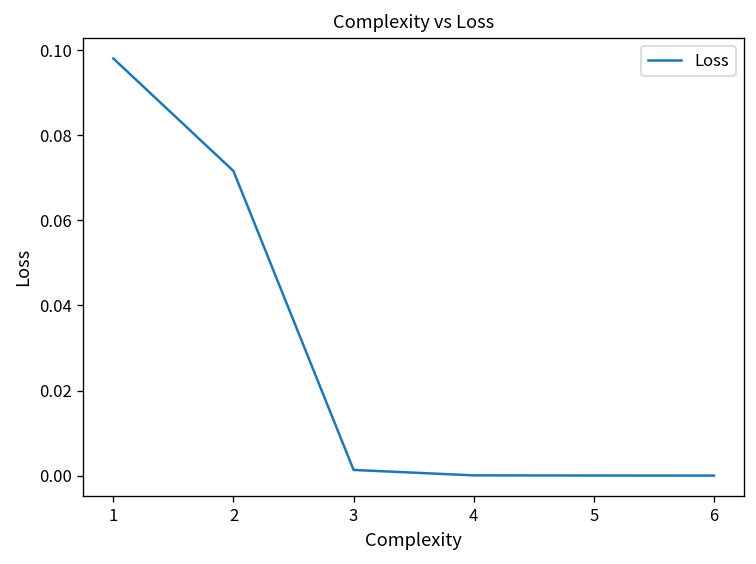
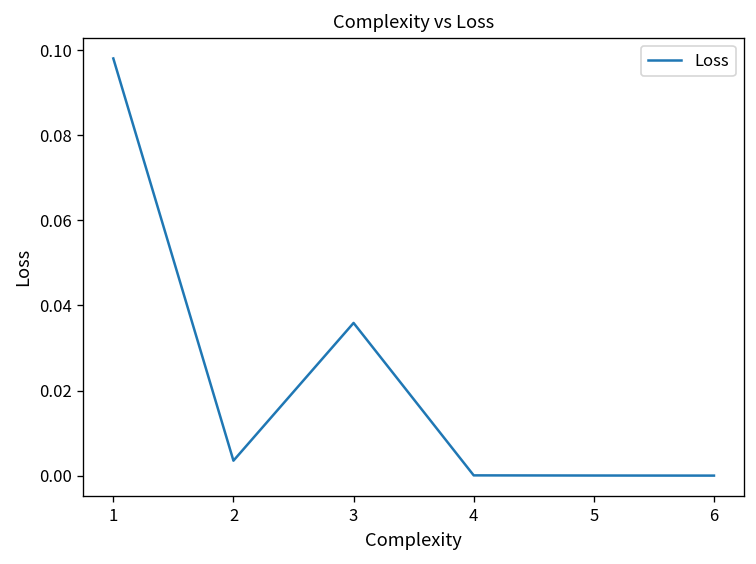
  {
    "1": 0.098,
-   "2": 0.072,
-   "3": 0.001,
+   "2": 0.004,
+   "3": 0.036,
    "4": 0.000,
    "5": 0.000,
    "6": 0.000
  }
